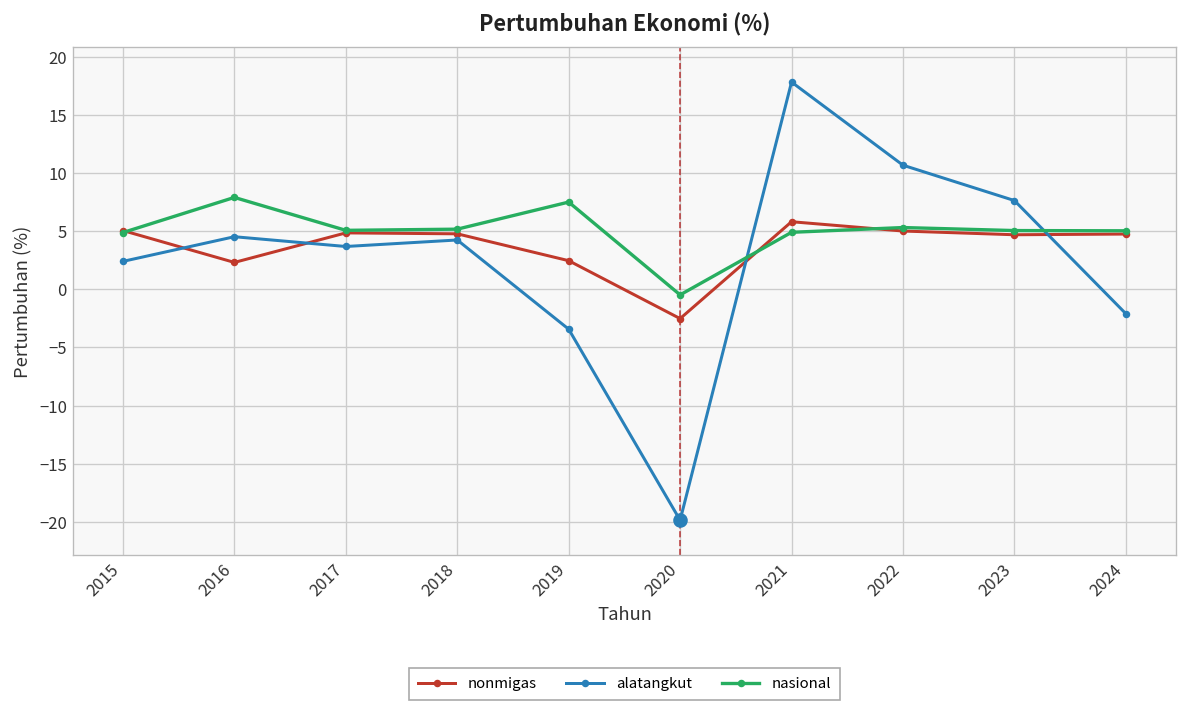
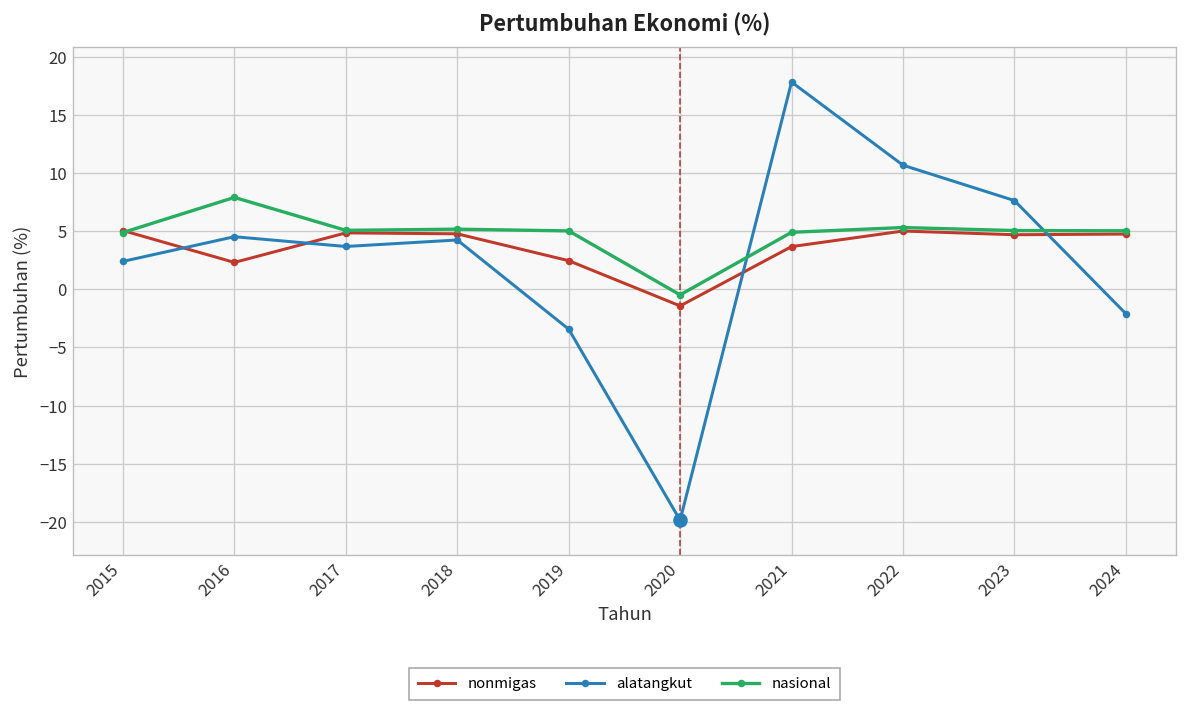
  {
    "nonmigas": {
      "2016": 2,
      "2018": 5,
      "2019": 2,
-     "2020": -3,
-     "2021": 6,
+     "2020": -1,
+     "2021": 4,
      "2022": 5,
      "2023": 5,
      "2024": 5
    },
    "nasional": {
      "2016": 8,
      "2018": 5,
-     "2019": 8,
+     "2019": 5,
      "2020": 0,
      "2021": 5,
      "2022": 5,
      "2023": 5,
      "2024": 5
    }
  }
